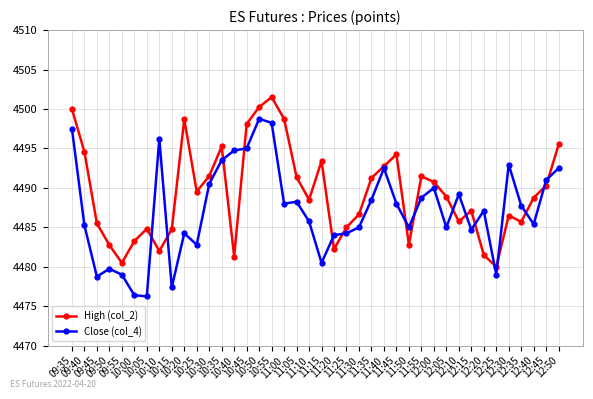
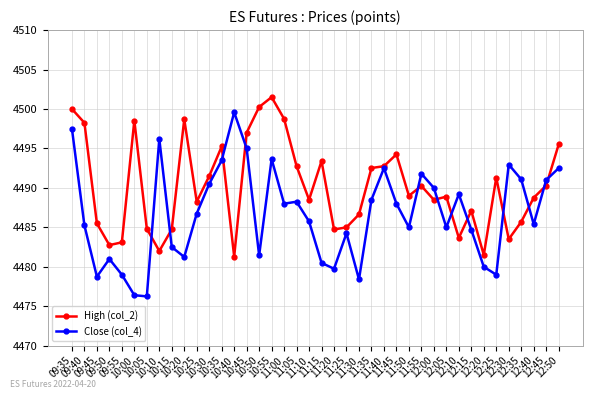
  {
    "High (col_2)": {
      "09:35": 4500,
-     "09:40": 4495,
+     "09:40": 4498,
      "09:45": 4486,
      "09:50": 4483,
-     "09:55": 4481,
-     "10:00": 4483,
+     "09:55": 4483,
+     "10:00": 4499,
      "10:05": 4485,
      "10:10": 4482,
      "10:15": 4485,
      "10:20": 4499,
-     "10:25": 4490,
+     "10:25": 4488,
      "10:30": 4492,
      "10:35": 4495,
      "10:40": 4481,
-     "10:45": 4498,
+     "10:45": 4497,
      "10:50": 4500,
      "10:55": 4502,
      "11:00": 4499,
-     "11:05": 4491,
+     "11:05": 4493,
      "11:10": 4489,
      "11:15": 4493,
-     "11:20": 4482,
+     "11:20": 4485,
      "11:25": 4485,
      "11:30": 4487,
-     "11:35": 4491,
+     "11:35": 4493,
      "11:45": 4494,
-     "11:50": 4483,
-     "11:55": 4491,
-     "12:00": 4491,
+     "11:50": 4489,
+     "11:55": 4490,
+     "12:00": 4488,
      "12:05": 4489,
-     "12:10": 4486,
+     "12:10": 4484,
      "12:15": 4487,
      "12:20": 4482,
-     "12:25": 4480,
-     "12:30": 4487,
+     "12:25": 4491,
+     "12:30": 4484,
      "12:35": 4486,
      "12:40": 4489,
      "12:45": 4490,
      "12:50": 4496
    },
    "Close (col_4)": {
      "09:35": 4498,
      "09:40": 4485,
      "09:45": 4479,
-     "09:50": 4480,
+     "09:50": 4481,
      "09:55": 4479,
      "10:00": 4476,
      "10:05": 4476,
      "10:10": 4496,
-     "10:15": 4477,
-     "10:20": 4484,
-     "10:25": 4483,
+     "10:15": 4483,
+     "10:20": 4481,
+     "10:25": 4487,
      "10:30": 4491,
      "10:35": 4494,
-     "10:40": 4495,
+     "10:40": 4500,
      "10:45": 4495,
-     "10:50": 4499,
-     "10:55": 4498,
+     "10:50": 4481,
+     "10:55": 4494,
      "11:00": 4488,
      "11:05": 4488,
      "11:10": 4486,
      "11:15": 4481,
-     "11:20": 4484,
+     "11:20": 4480,
      "11:25": 4484,
-     "11:30": 4485,
+     "11:30": 4478,
      "11:35": 4489,
      "11:45": 4488,
      "11:50": 4485,
-     "11:55": 4489,
+     "11:55": 4492,
      "12:00": 4490,
      "12:05": 4485,
      "12:10": 4489,
      "12:15": 4485,
-     "12:20": 4487,
+     "12:20": 4480,
      "12:25": 4479,
      "12:30": 4493,
-     "12:35": 4488,
+     "12:35": 4491,
      "12:40": 4485,
      "12:45": 4491,
      "12:50": 4493
    }
  }
